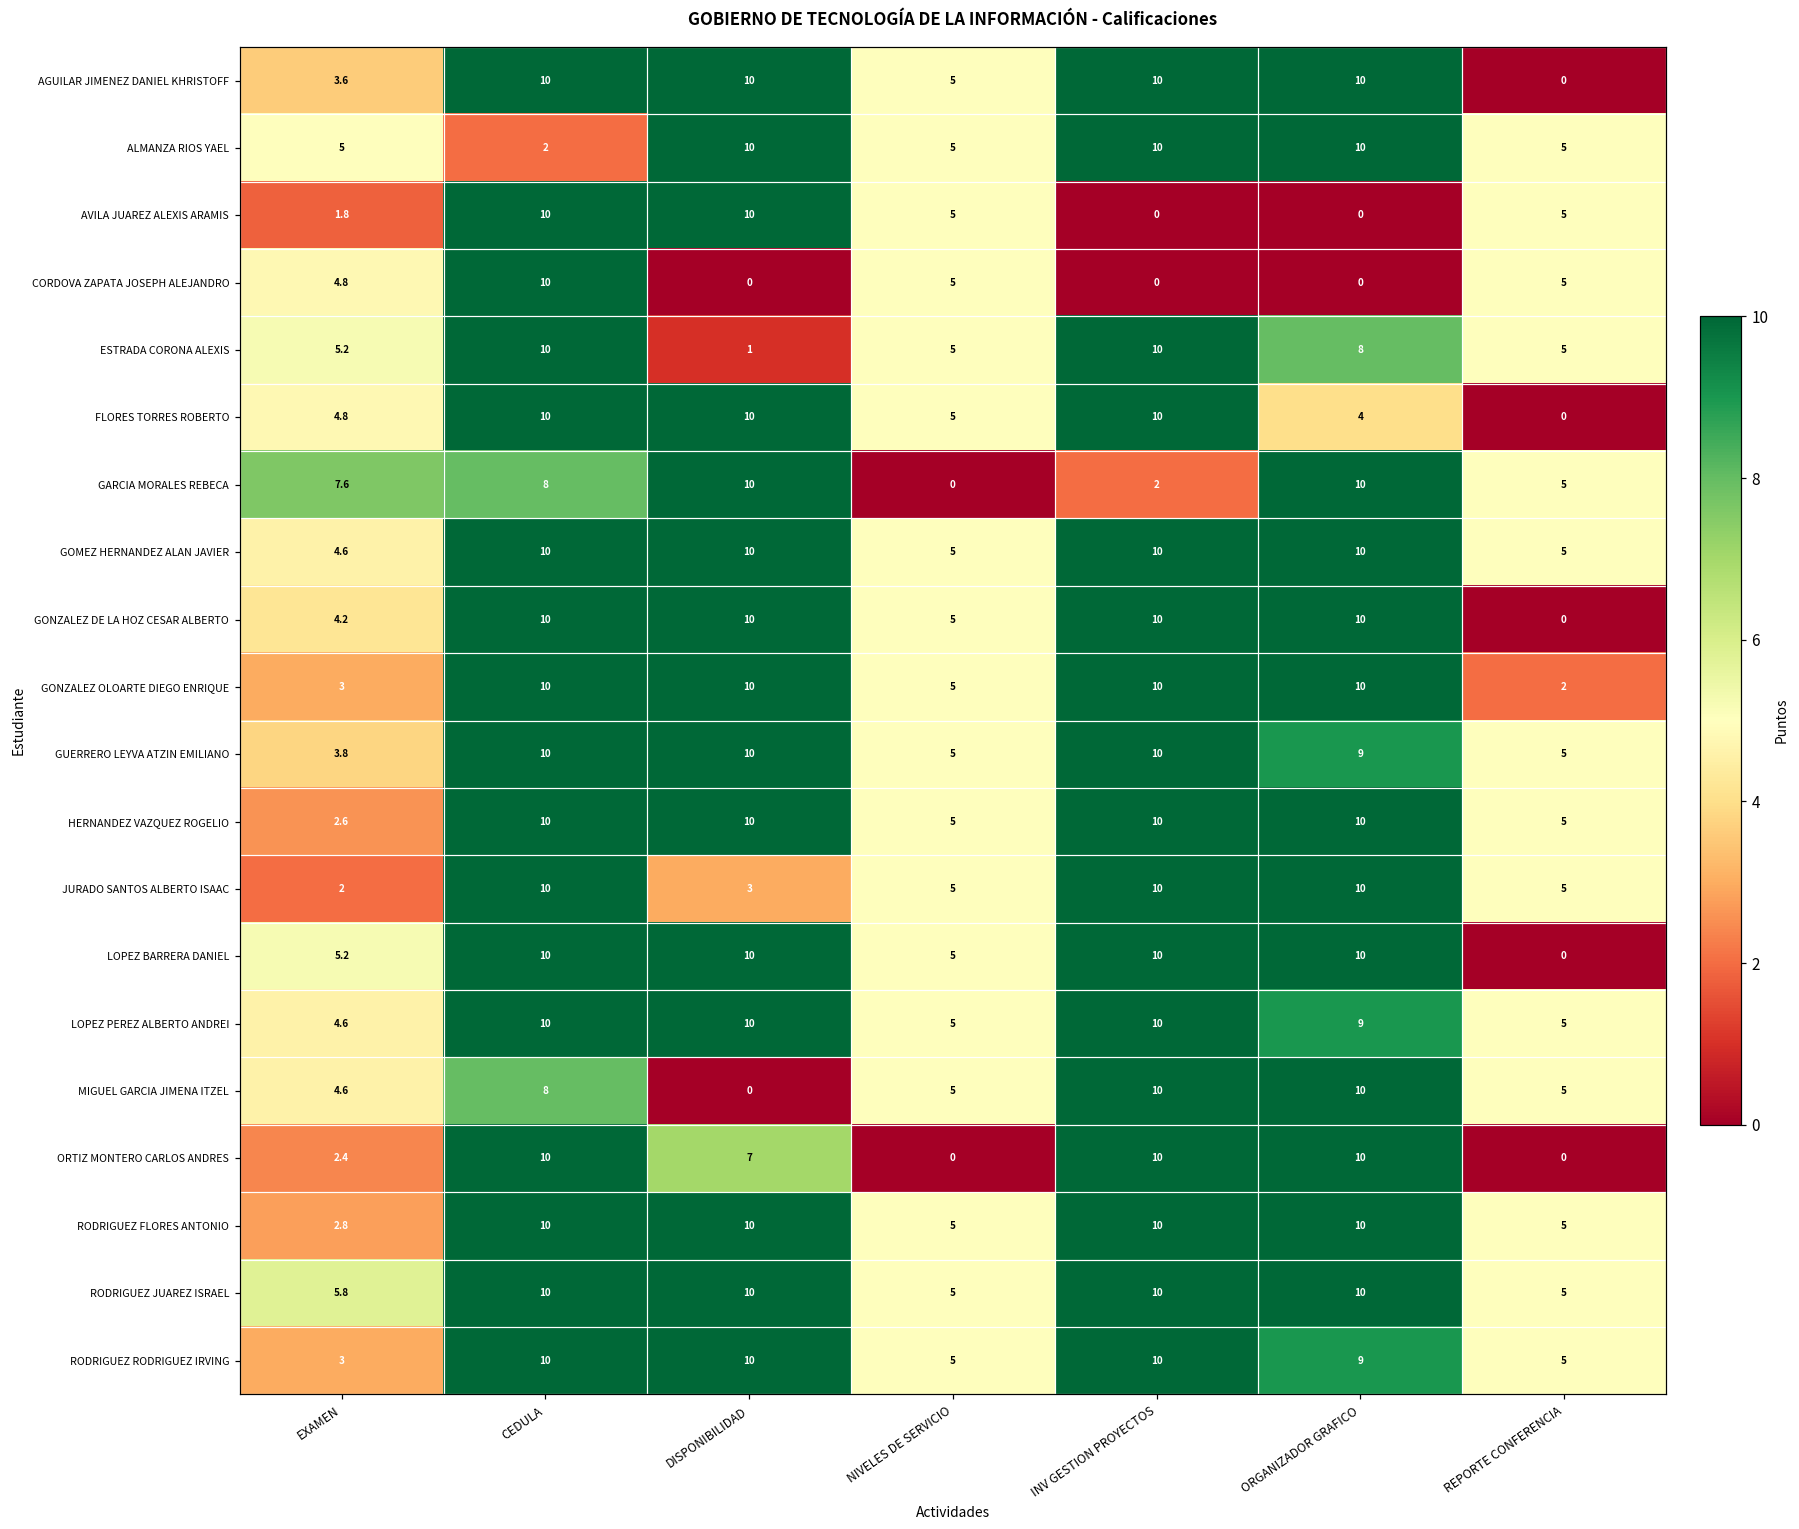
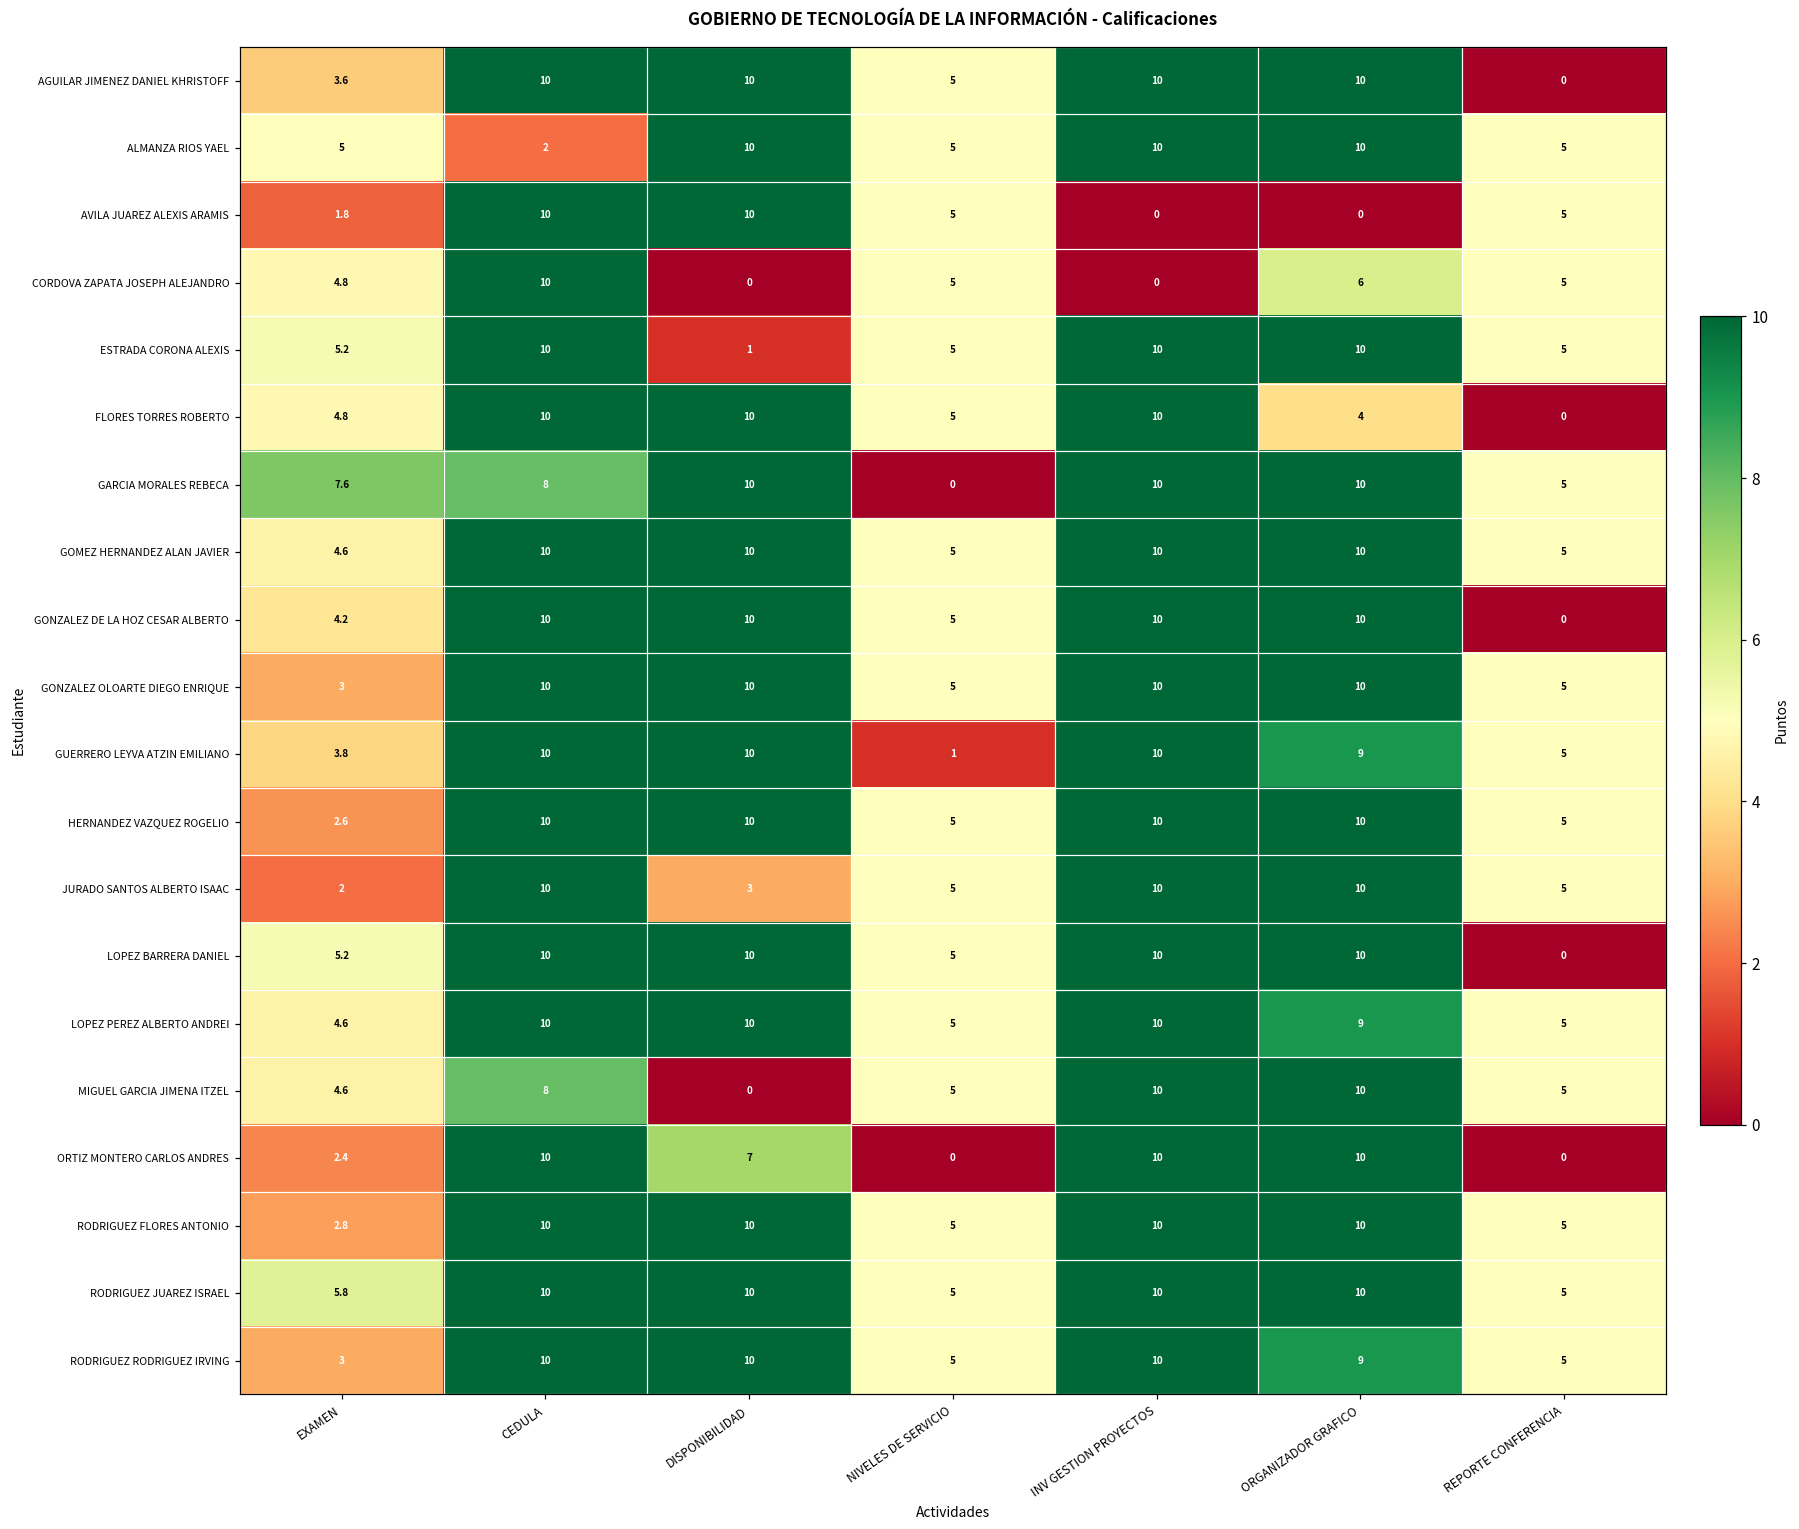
  {
    "AGUILAR JIMENEZ DANIEL KHRISTOFF": {
      "EXAMEN": 3.6,
      "CEDULA": 10,
      "DISPONIBILIDAD": 10,
      "NIVELES DE SERVICIO": 5,
      "INV GESTION PROYECTOS": 10,
      "ORGANIZADOR GRAFICO": 10,
      "REPORTE CONFERENCIA": 0
    },
    "ALMANZA RIOS YAEL": {
      "EXAMEN": 5,
      "CEDULA": 2,
      "DISPONIBILIDAD": 10,
      "NIVELES DE SERVICIO": 5,
      "INV GESTION PROYECTOS": 10,
      "ORGANIZADOR GRAFICO": 10,
      "REPORTE CONFERENCIA": 5
    },
    "AVILA JUAREZ ALEXIS ARAMIS": {
      "EXAMEN": 1.8,
      "CEDULA": 10,
      "DISPONIBILIDAD": 10,
      "NIVELES DE SERVICIO": 5,
      "INV GESTION PROYECTOS": 0,
      "ORGANIZADOR GRAFICO": 0,
      "REPORTE CONFERENCIA": 5
    },
    "CORDOVA ZAPATA JOSEPH ALEJANDRO": {
      "EXAMEN": 4.8,
      "CEDULA": 10,
      "DISPONIBILIDAD": 0,
      "NIVELES DE SERVICIO": 5,
      "INV GESTION PROYECTOS": 0,
-     "ORGANIZADOR GRAFICO": 0,
+     "ORGANIZADOR GRAFICO": 6,
      "REPORTE CONFERENCIA": 5
    },
    "ESTRADA CORONA ALEXIS": {
      "EXAMEN": 5.2,
      "CEDULA": 10,
      "DISPONIBILIDAD": 1,
      "NIVELES DE SERVICIO": 5,
      "INV GESTION PROYECTOS": 10,
-     "ORGANIZADOR GRAFICO": 8,
+     "ORGANIZADOR GRAFICO": 10,
      "REPORTE CONFERENCIA": 5
    },
    "FLORES TORRES ROBERTO": {
      "EXAMEN": 4.8,
      "CEDULA": 10,
      "DISPONIBILIDAD": 10,
      "NIVELES DE SERVICIO": 5,
      "INV GESTION PROYECTOS": 10,
      "ORGANIZADOR GRAFICO": 4,
      "REPORTE CONFERENCIA": 0
    },
    "GARCIA MORALES REBECA": {
      "EXAMEN": 7.6,
      "CEDULA": 8,
      "DISPONIBILIDAD": 10,
      "NIVELES DE SERVICIO": 0,
-     "INV GESTION PROYECTOS": 2,
+     "INV GESTION PROYECTOS": 10,
      "ORGANIZADOR GRAFICO": 10,
      "REPORTE CONFERENCIA": 5
    },
    "GOMEZ HERNANDEZ ALAN JAVIER": {
      "EXAMEN": 4.6,
      "CEDULA": 10,
      "DISPONIBILIDAD": 10,
      "NIVELES DE SERVICIO": 5,
      "INV GESTION PROYECTOS": 10,
      "ORGANIZADOR GRAFICO": 10,
      "REPORTE CONFERENCIA": 5
    },
    "GONZALEZ DE LA HOZ CESAR ALBERTO": {
      "EXAMEN": 4.2,
      "CEDULA": 10,
      "DISPONIBILIDAD": 10,
      "NIVELES DE SERVICIO": 5,
      "INV GESTION PROYECTOS": 10,
      "ORGANIZADOR GRAFICO": 10,
      "REPORTE CONFERENCIA": 0
    },
    "GONZALEZ OLOARTE DIEGO ENRIQUE": {
      "EXAMEN": 3,
      "CEDULA": 10,
      "DISPONIBILIDAD": 10,
      "NIVELES DE SERVICIO": 5,
      "INV GESTION PROYECTOS": 10,
      "ORGANIZADOR GRAFICO": 10,
-     "REPORTE CONFERENCIA": 2
+     "REPORTE CONFERENCIA": 5
    },
    "GUERRERO LEYVA ATZIN EMILIANO": {
      "EXAMEN": 3.8,
      "CEDULA": 10,
      "DISPONIBILIDAD": 10,
-     "NIVELES DE SERVICIO": 5,
+     "NIVELES DE SERVICIO": 1,
      "INV GESTION PROYECTOS": 10,
      "ORGANIZADOR GRAFICO": 9,
      "REPORTE CONFERENCIA": 5
    },
    "HERNANDEZ VAZQUEZ ROGELIO": {
      "EXAMEN": 2.6,
      "CEDULA": 10,
      "DISPONIBILIDAD": 10,
      "NIVELES DE SERVICIO": 5,
      "INV GESTION PROYECTOS": 10,
      "ORGANIZADOR GRAFICO": 10,
      "REPORTE CONFERENCIA": 5
    },
    "JURADO SANTOS ALBERTO ISAAC": {
      "EXAMEN": 2,
      "CEDULA": 10,
      "DISPONIBILIDAD": 3,
      "NIVELES DE SERVICIO": 5,
      "INV GESTION PROYECTOS": 10,
      "ORGANIZADOR GRAFICO": 10,
      "REPORTE CONFERENCIA": 5
    },
    "LOPEZ BARRERA DANIEL": {
      "EXAMEN": 5.2,
      "CEDULA": 10,
      "DISPONIBILIDAD": 10,
      "NIVELES DE SERVICIO": 5,
      "INV GESTION PROYECTOS": 10,
      "ORGANIZADOR GRAFICO": 10,
      "REPORTE CONFERENCIA": 0
    },
    "LOPEZ PEREZ ALBERTO ANDREI": {
      "EXAMEN": 4.6,
      "CEDULA": 10,
      "DISPONIBILIDAD": 10,
      "NIVELES DE SERVICIO": 5,
      "INV GESTION PROYECTOS": 10,
      "ORGANIZADOR GRAFICO": 9,
      "REPORTE CONFERENCIA": 5
    },
    "MIGUEL GARCIA JIMENA ITZEL": {
      "EXAMEN": 4.6,
      "CEDULA": 8,
      "DISPONIBILIDAD": 0,
      "NIVELES DE SERVICIO": 5,
      "INV GESTION PROYECTOS": 10,
      "ORGANIZADOR GRAFICO": 10,
      "REPORTE CONFERENCIA": 5
    },
    "ORTIZ MONTERO CARLOS ANDRES": {
      "EXAMEN": 2.4,
      "CEDULA": 10,
      "DISPONIBILIDAD": 7,
      "NIVELES DE SERVICIO": 0,
      "INV GESTION PROYECTOS": 10,
      "ORGANIZADOR GRAFICO": 10,
      "REPORTE CONFERENCIA": 0
    },
    "RODRIGUEZ FLORES ANTONIO": {
      "EXAMEN": 2.8,
      "CEDULA": 10,
      "DISPONIBILIDAD": 10,
      "NIVELES DE SERVICIO": 5,
      "INV GESTION PROYECTOS": 10,
      "ORGANIZADOR GRAFICO": 10,
      "REPORTE CONFERENCIA": 5
    },
    "RODRIGUEZ JUAREZ ISRAEL": {
      "EXAMEN": 5.8,
      "CEDULA": 10,
      "DISPONIBILIDAD": 10,
      "NIVELES DE SERVICIO": 5,
      "INV GESTION PROYECTOS": 10,
      "ORGANIZADOR GRAFICO": 10,
      "REPORTE CONFERENCIA": 5
    },
    "RODRIGUEZ RODRIGUEZ IRVING": {
      "EXAMEN": 3,
      "CEDULA": 10,
      "DISPONIBILIDAD": 10,
      "NIVELES DE SERVICIO": 5,
      "INV GESTION PROYECTOS": 10,
      "ORGANIZADOR GRAFICO": 9,
      "REPORTE CONFERENCIA": 5
    }
  }
